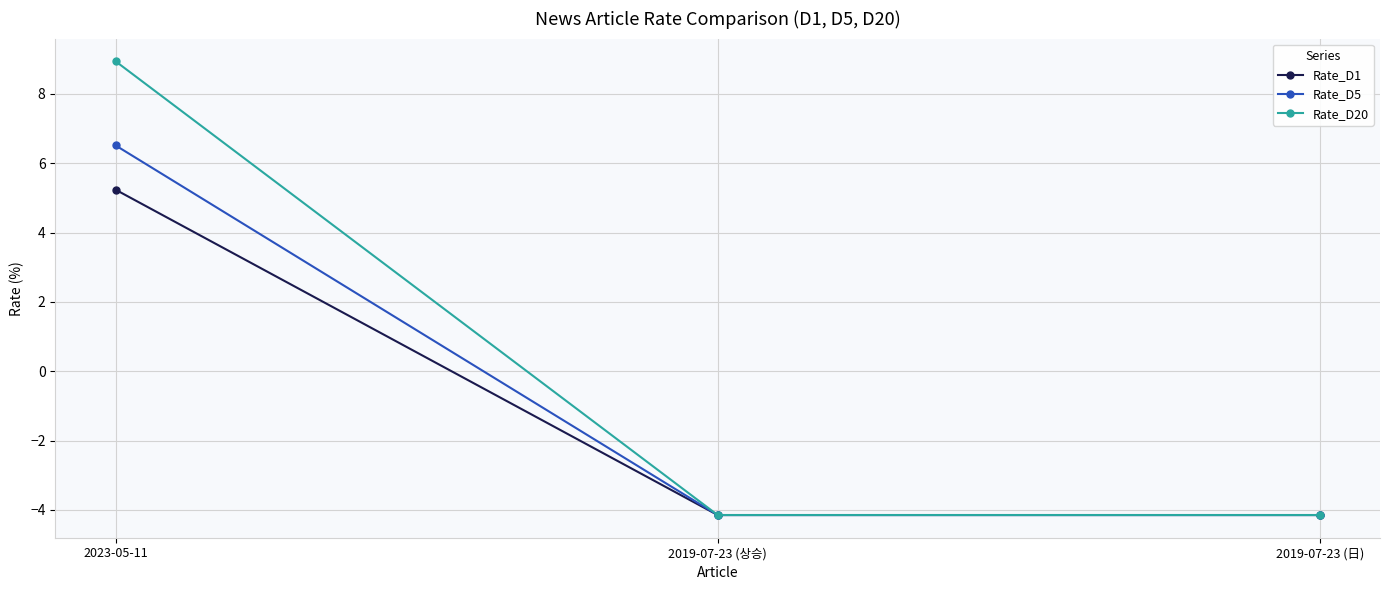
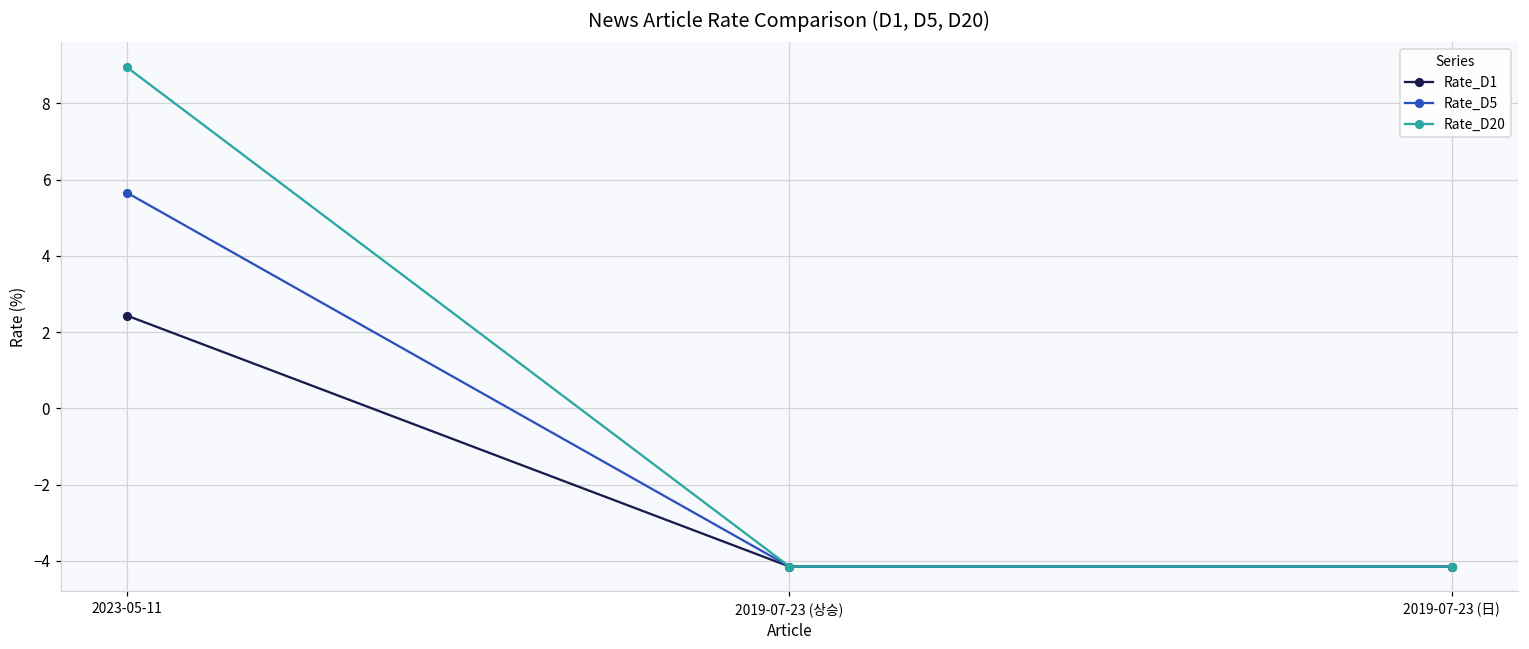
  {
    "Rate_D1": {
-     "2023-05-11": 5.2
+     "2023-05-11": 2.4
    },
    "Rate_D5": {
-     "2023-05-11": 6.5
+     "2023-05-11": 5.7
    },
    "Rate_D20": {
      "2023-05-11": 8.9
    }
  }
